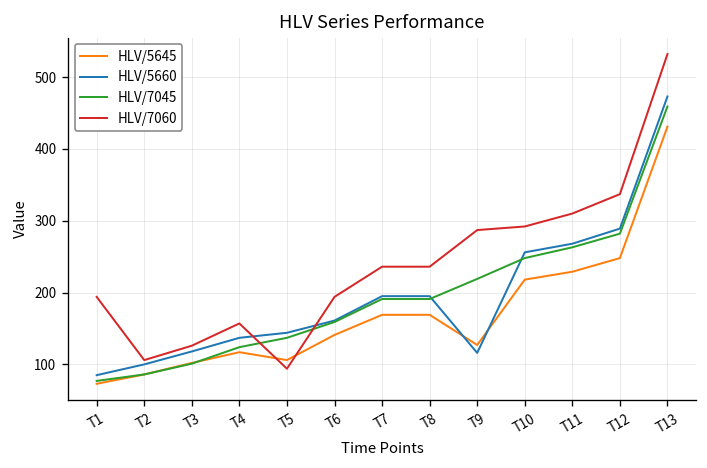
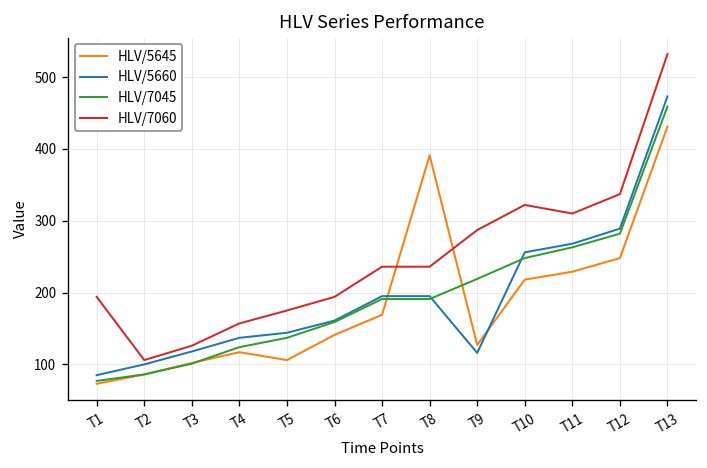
  {
    "HLV/5645": {
      "T4": 120,
      "T5": 110,
      "T6": 140,
      "T7": 170,
-     "T8": 170,
+     "T8": 390,
      "T9": 130,
      "T10": 220,
      "T11": 230,
      "T12": 250,
      "T13": 430
    },
    "HLV/5660": {
      "T1": 90,
      "T2": 100,
      "T3": 120,
      "T4": 140,
      "T5": 140,
      "T9": 120,
      "T10": 260,
      "T11": 270,
      "T12": 290,
      "T13": 470
    },
    "HLV/7045": {
      "T4": 120,
      "T5": 140,
      "T9": 220,
      "T10": 250,
      "T11": 260,
      "T12": 280,
      "T13": 460
    },
    "HLV/7060": {
      "T1": 190,
      "T2": 110,
      "T3": 130,
      "T4": 160,
-     "T5": 90,
+     "T5": 180,
      "T6": 190,
      "T7": 240,
      "T8": 240,
      "T9": 290,
-     "T10": 290,
+     "T10": 320,
      "T11": 310,
      "T12": 340,
      "T13": 530
    }
  }
